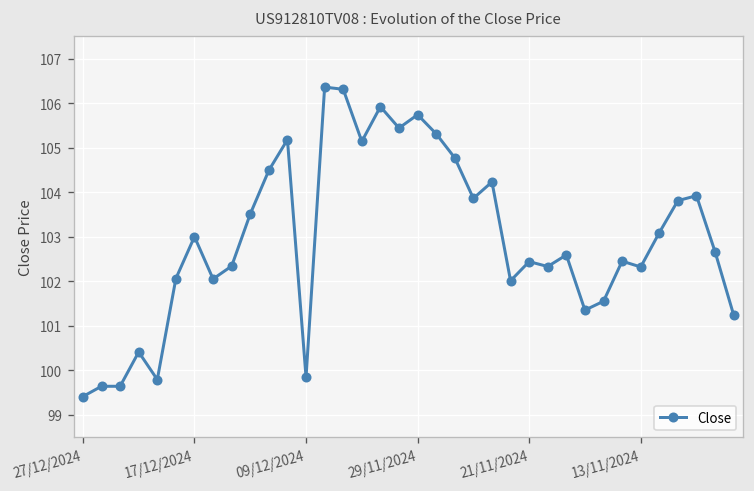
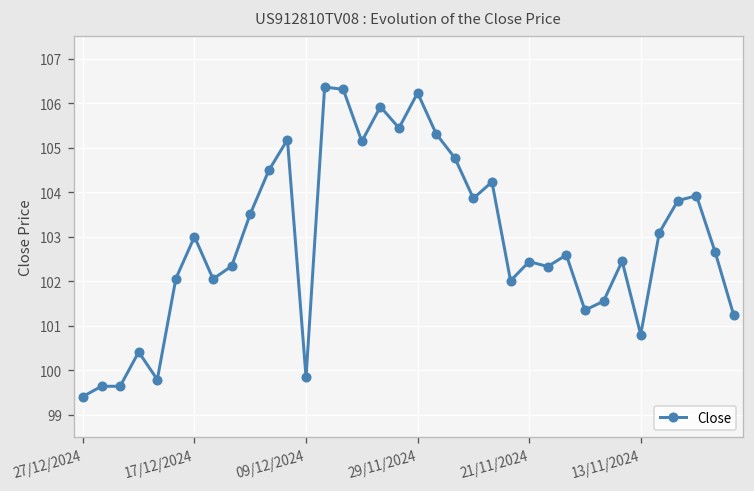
  {
    "27/12/2024": 99.4,
    "17/12/2024": 103.0,
    "09/12/2024": 99.8,
-   "29/11/2024": 105.7,
+   "29/11/2024": 106.2,
    "21/11/2024": 102.4,
-   "13/11/2024": 102.3
+   "13/11/2024": 100.8
  }
